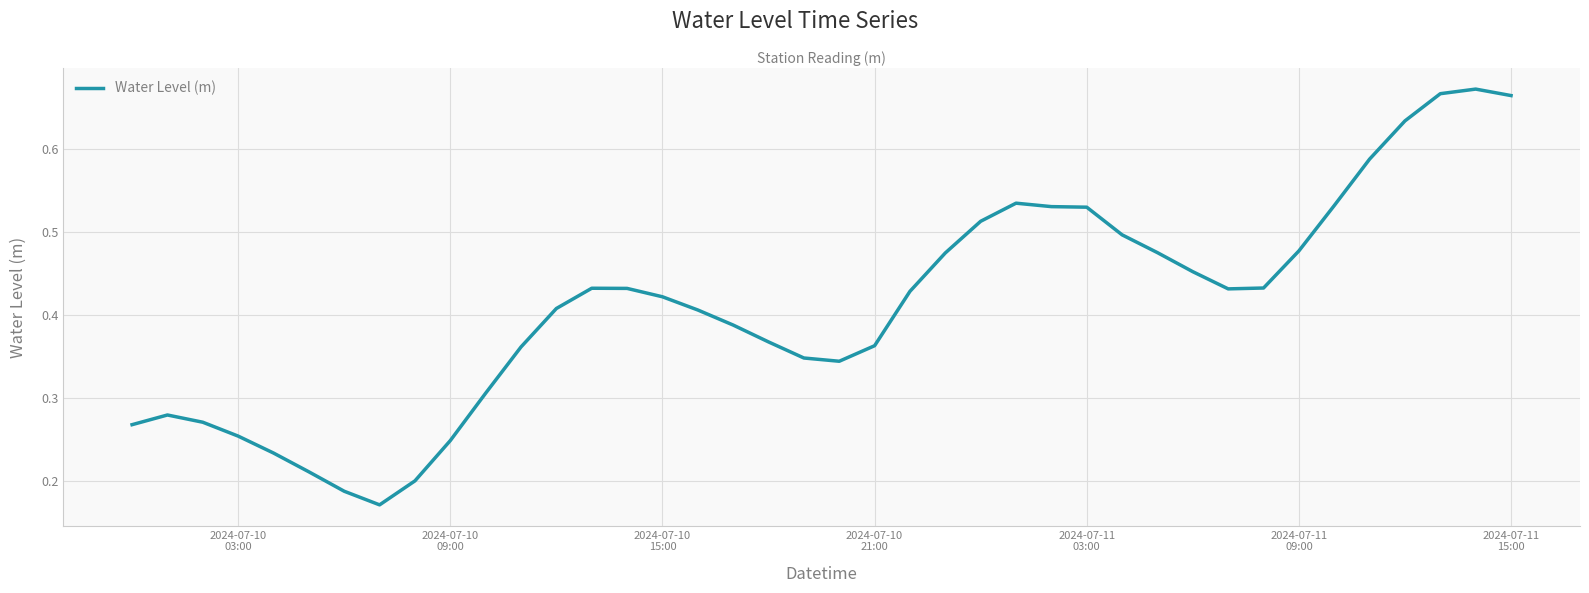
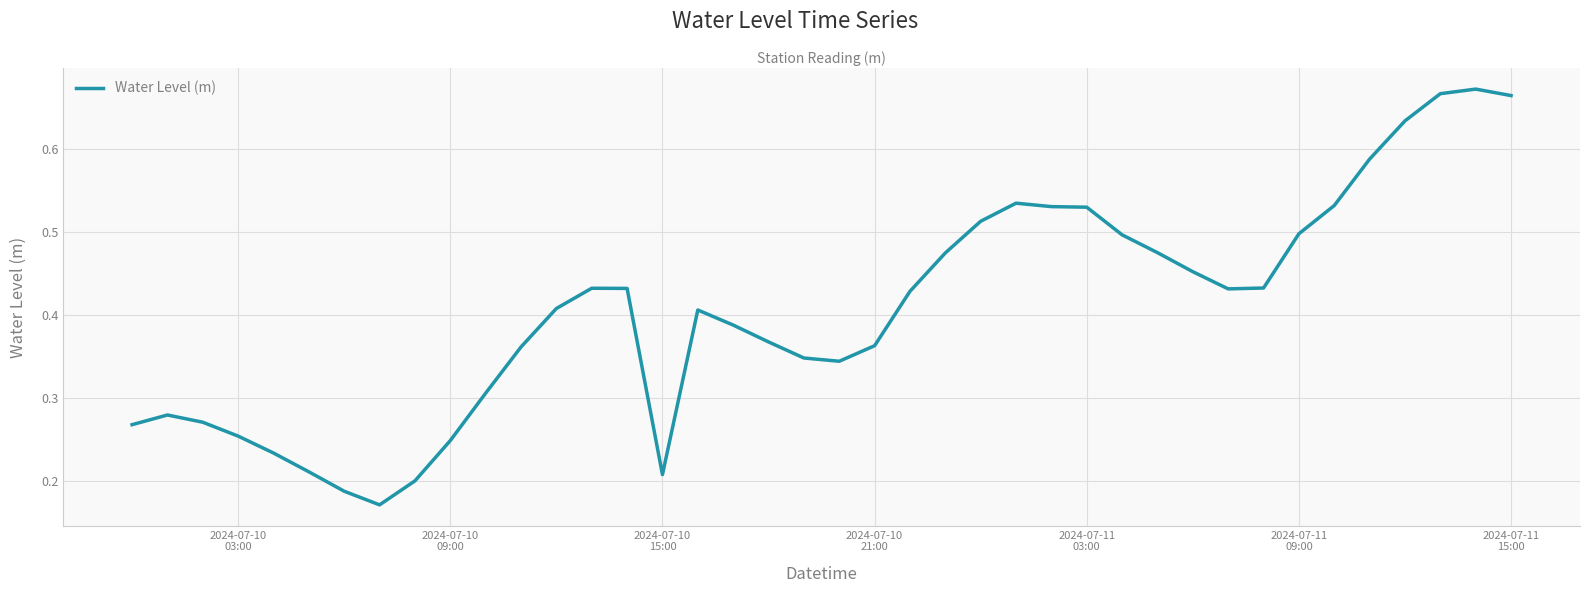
  {
    "2024-07-10 03:00": 0.25,
    "2024-07-10 09:00": 0.25,
-   "2024-07-10 15:00": 0.42,
+   "2024-07-10 15:00": 0.21,
    "2024-07-10 21:00": 0.36,
    "2024-07-11 03:00": 0.53,
-   "2024-07-11 09:00": 0.48,
+   "2024-07-11 09:00": 0.50,
    "2024-07-11 15:00": 0.66
  }
